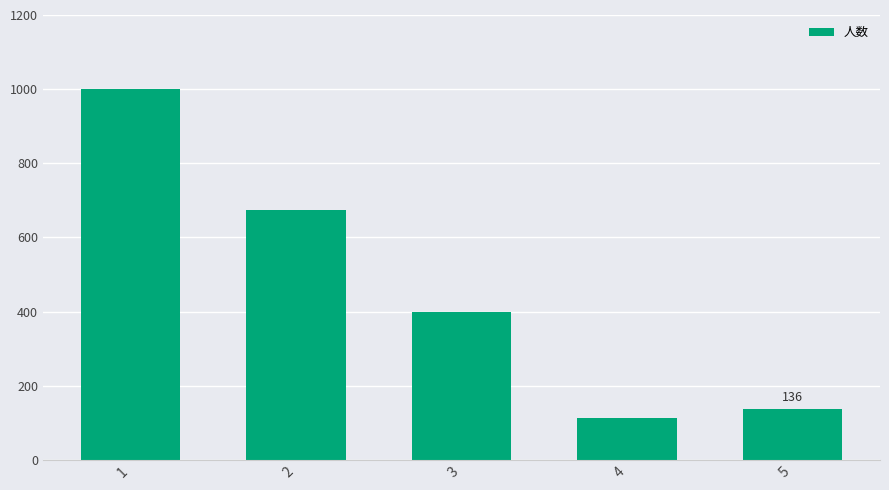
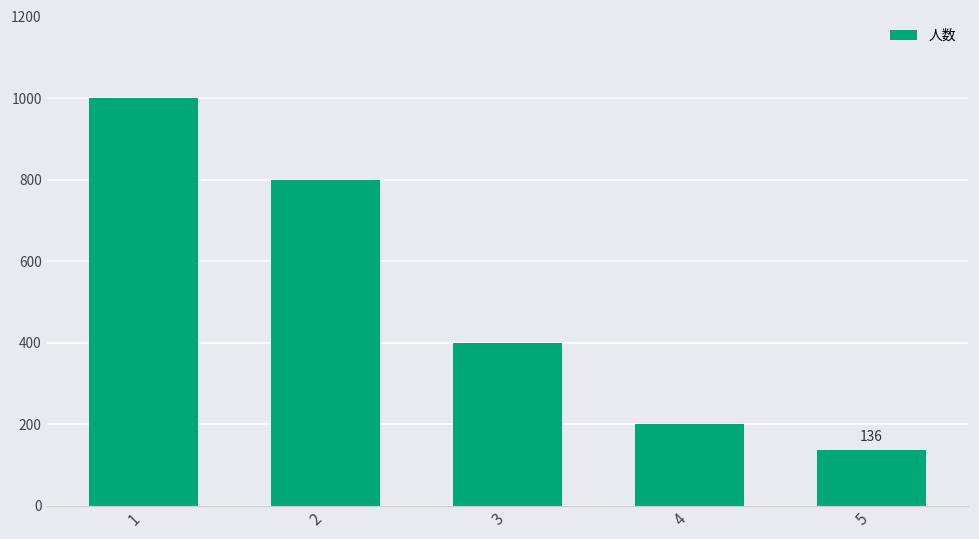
  {
    "1": 1000,
-   "2": 670,
+   "2": 800,
    "3": 400,
-   "4": 110
+   "4": 200
  }
